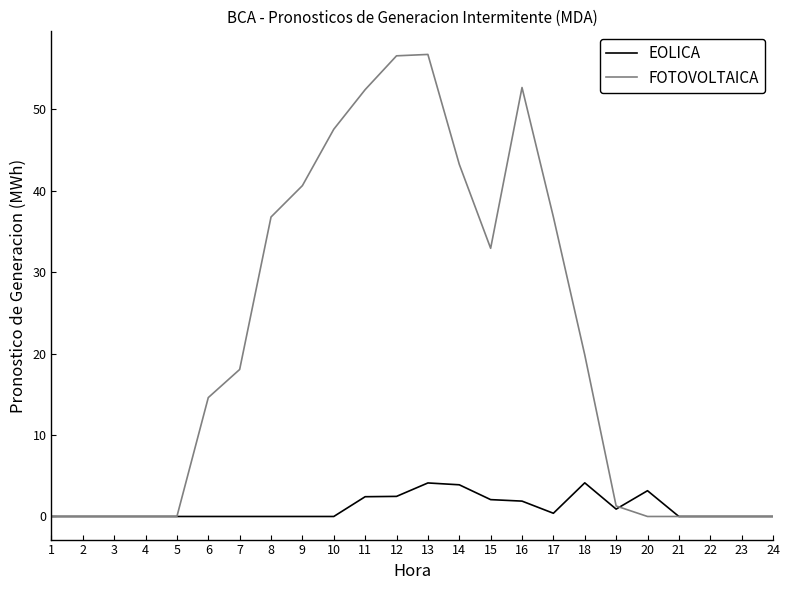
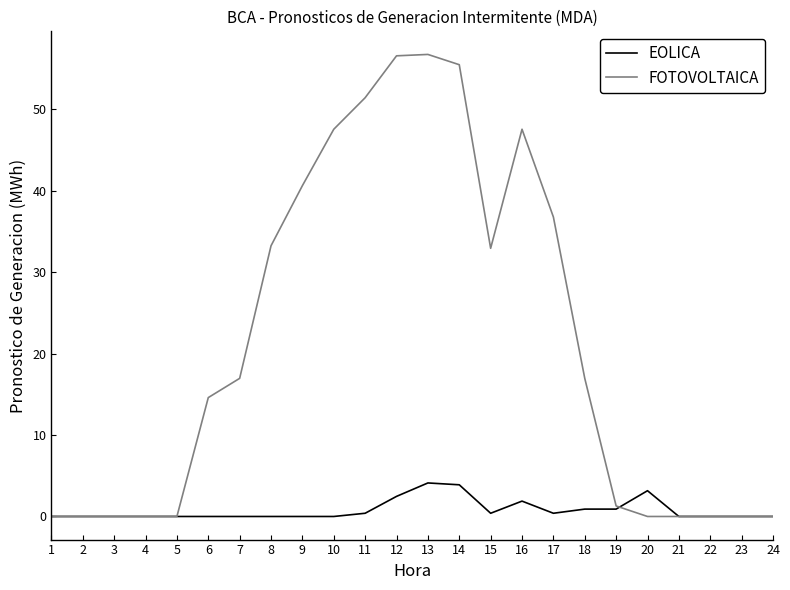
  {
    "EOLICA": {
      "6": 0,
      "7": 0,
      "8": 0,
      "9": 0,
      "10": 0,
-     "11": 2,
+     "11": 0,
      "12": 2,
      "13": 4,
      "14": 4,
-     "15": 2,
+     "15": 0,
      "16": 2,
      "17": 0,
-     "18": 4,
+     "18": 1,
      "19": 1,
      "20": 3
    },
    "FOTOVOLTAICA": {
      "6": 15,
-     "7": 18,
-     "8": 37,
+     "7": 17,
+     "8": 33,
      "9": 41,
      "10": 48,
-     "11": 52,
+     "11": 51,
      "12": 57,
      "13": 57,
-     "14": 43,
+     "14": 55,
      "15": 33,
-     "16": 53,
+     "16": 48,
      "17": 37,
-     "18": 20,
+     "18": 17,
      "19": 1,
      "20": 0
    }
  }
